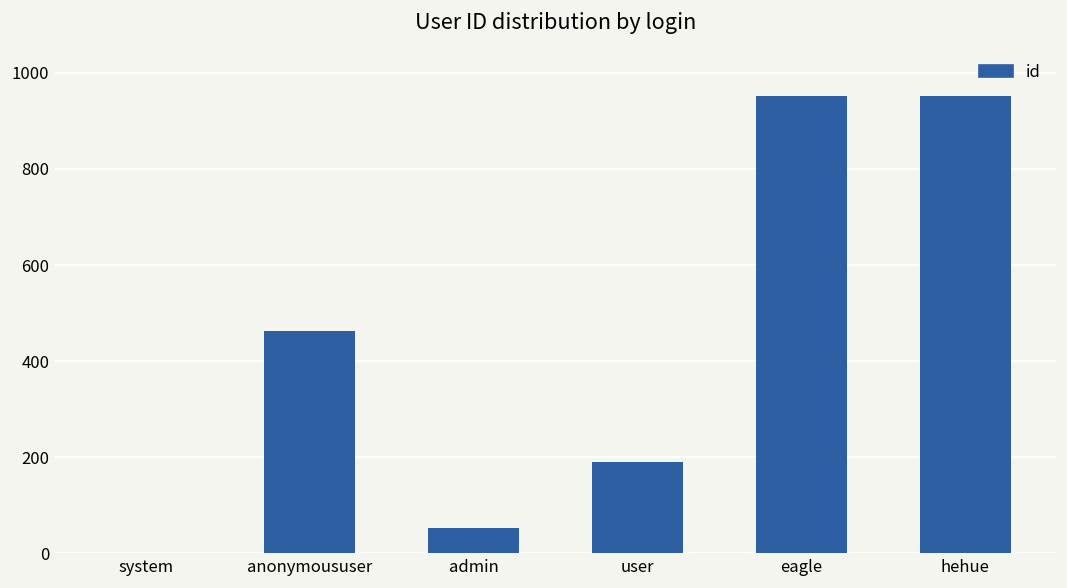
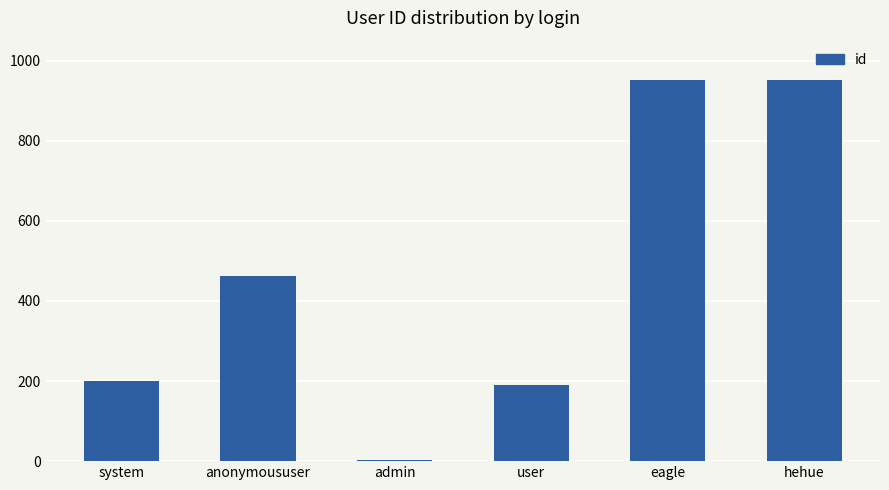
  {
-   "system": 0,
+   "system": 200,
    "anonymoususer": 460,
-   "admin": 50,
+   "admin": 0,
    "user": 190,
    "eagle": 950,
    "hehue": 950
  }
